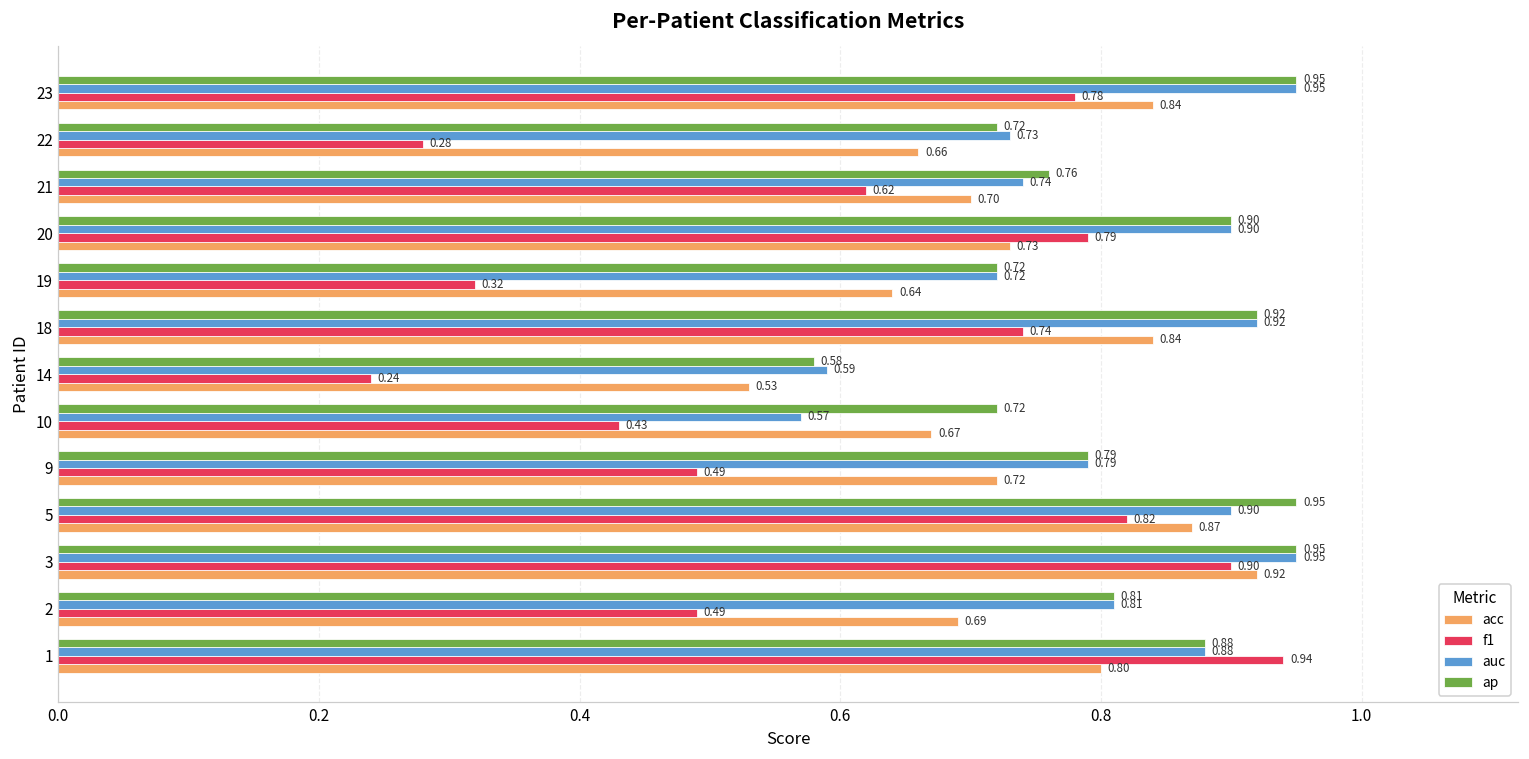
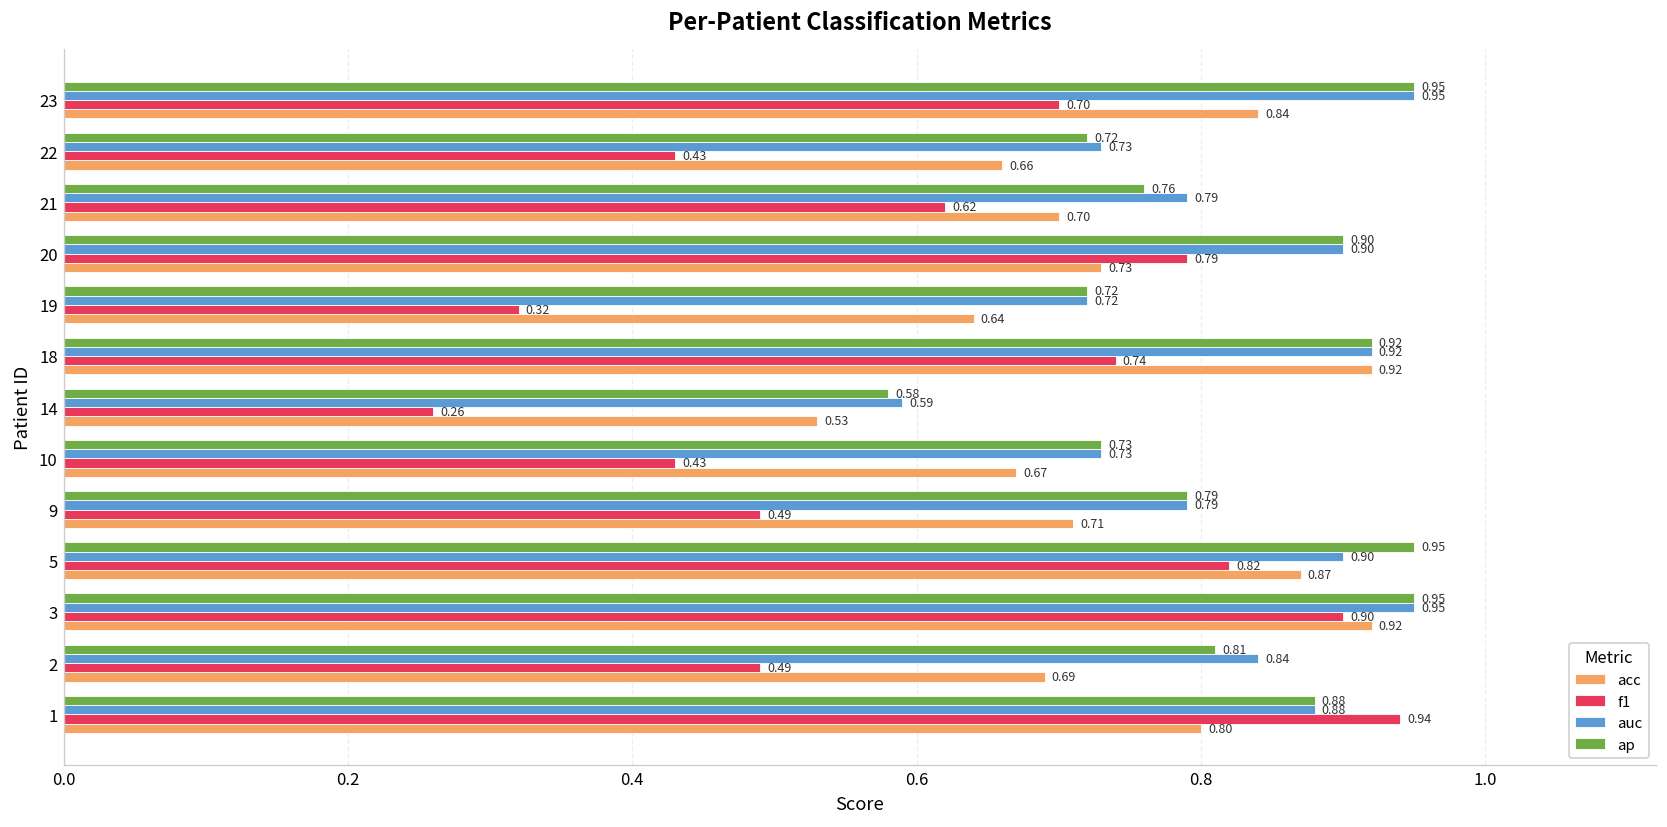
  {
    "acc": {
      "23": 0.84,
      "22": 0.66,
      "21": 0.70,
      "20": 0.73,
      "19": 0.64,
-     "18": 0.84,
+     "18": 0.92,
      "14": 0.53,
      "10": 0.67,
-     "9": 0.72,
+     "9": 0.71,
      "5": 0.87,
      "3": 0.92,
      "2": 0.69,
      "1": 0.80
    },
    "f1": {
-     "23": 0.78,
-     "22": 0.28,
+     "23": 0.70,
+     "22": 0.43,
      "21": 0.62,
      "20": 0.79,
      "19": 0.32,
      "18": 0.74,
-     "14": 0.24,
+     "14": 0.26,
      "10": 0.43,
      "9": 0.49,
      "5": 0.82,
      "3": 0.90,
      "2": 0.49,
      "1": 0.94
    },
    "auc": {
      "22": 0.73,
-     "21": 0.74,
+     "21": 0.79,
      "14": 0.59,
-     "10": 0.57,
+     "10": 0.73,
      "5": 0.90,
-     "2": 0.81
+     "2": 0.84
    },
    "ap": {
      "22": 0.72,
      "21": 0.76,
      "14": 0.58,
-     "10": 0.72,
+     "10": 0.73,
      "5": 0.95,
      "2": 0.81
    }
  }
